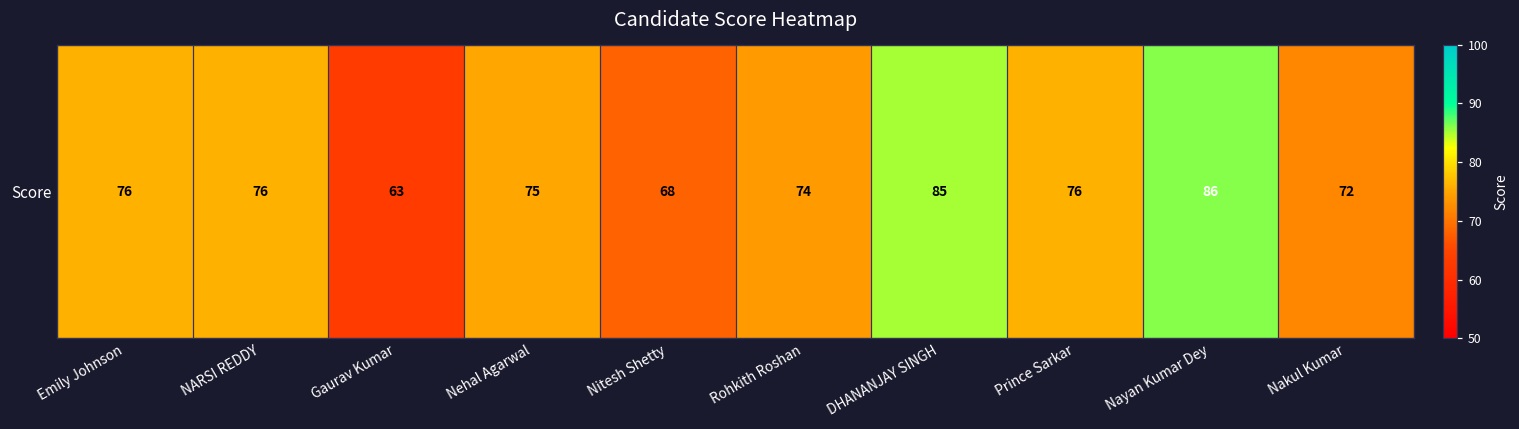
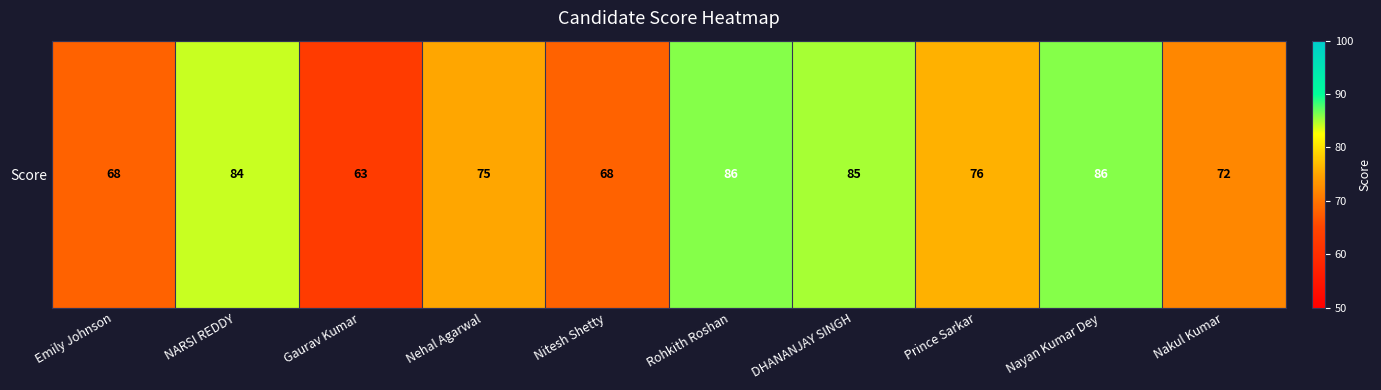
  {
    "Score": {
-     "Emily Johnson": 76,
-     "NARSI REDDY": 76,
+     "Emily Johnson": 68,
+     "NARSI REDDY": 84,
      "Gaurav Kumar": 63,
      "Nehal Agarwal": 75,
      "Nitesh Shetty": 68,
-     "Rohkith Roshan": 74,
+     "Rohkith Roshan": 86,
      "DHANANJAY SINGH": 85,
      "Prince Sarkar": 76,
      "Nayan Kumar Dey": 86,
      "Nakul Kumar": 72
    }
  }
